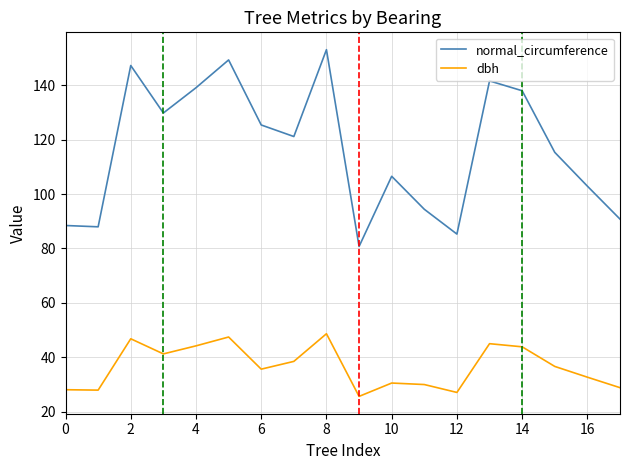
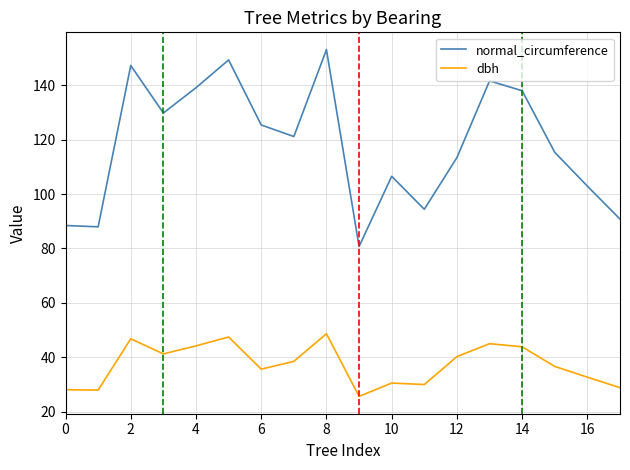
  {
    "normal_circumference": {
      "0": 88,
      "2": 147,
      "4": 139,
      "6": 125,
      "8": 153,
      "10": 107,
-     "12": 85,
+     "12": 113,
      "14": 138,
      "16": 103
    },
    "dbh": {
      "0": 28,
      "2": 47,
      "4": 44,
      "6": 36,
      "8": 49,
      "10": 31,
-     "12": 27,
+     "12": 40,
      "14": 44,
      "16": 33
    }
  }
